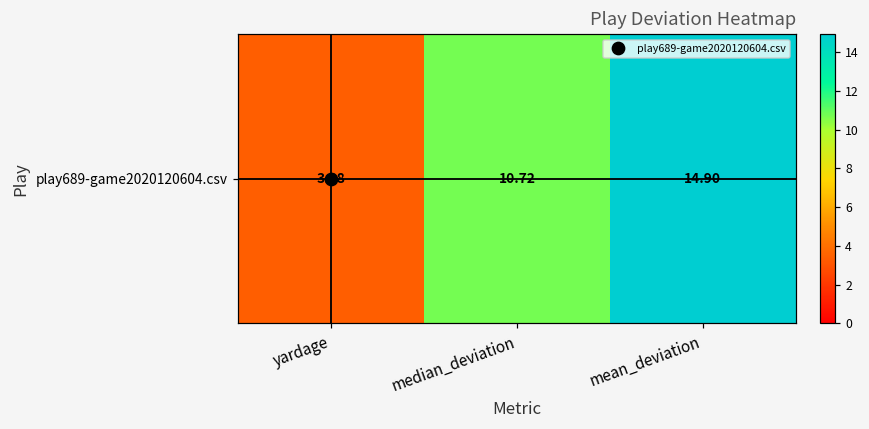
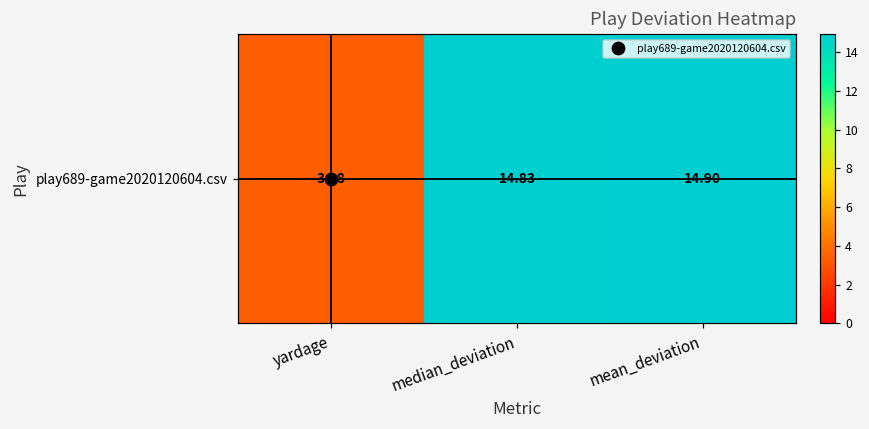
  {
    "play689-game2020120604.csv": {
-     "median_deviation": 10.72,
+     "median_deviation": 14.83,
      "mean_deviation": 14.90
    }
  }
